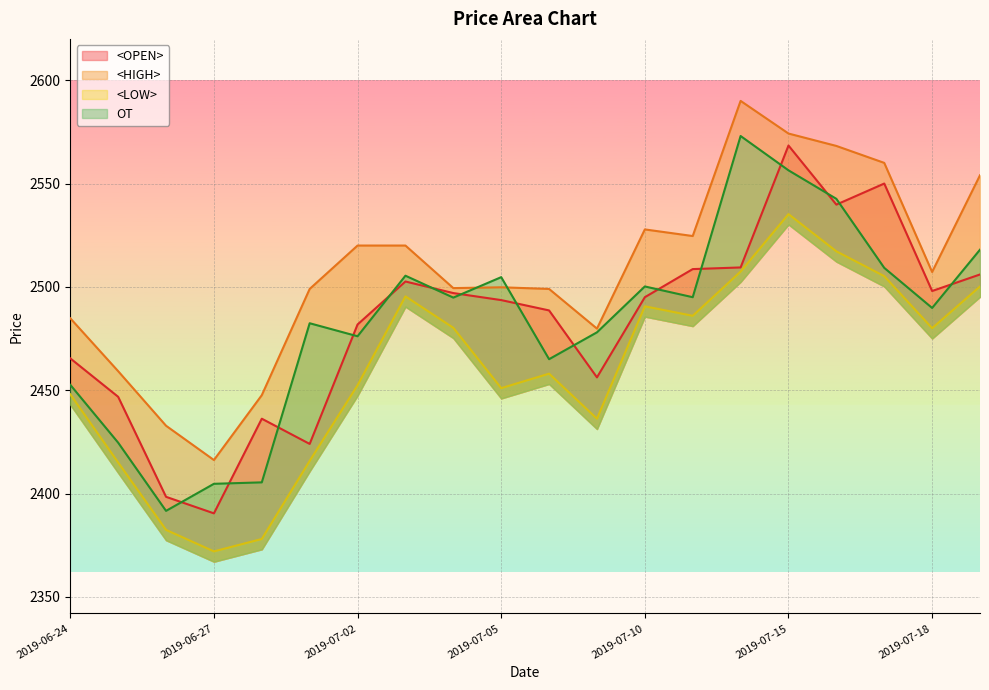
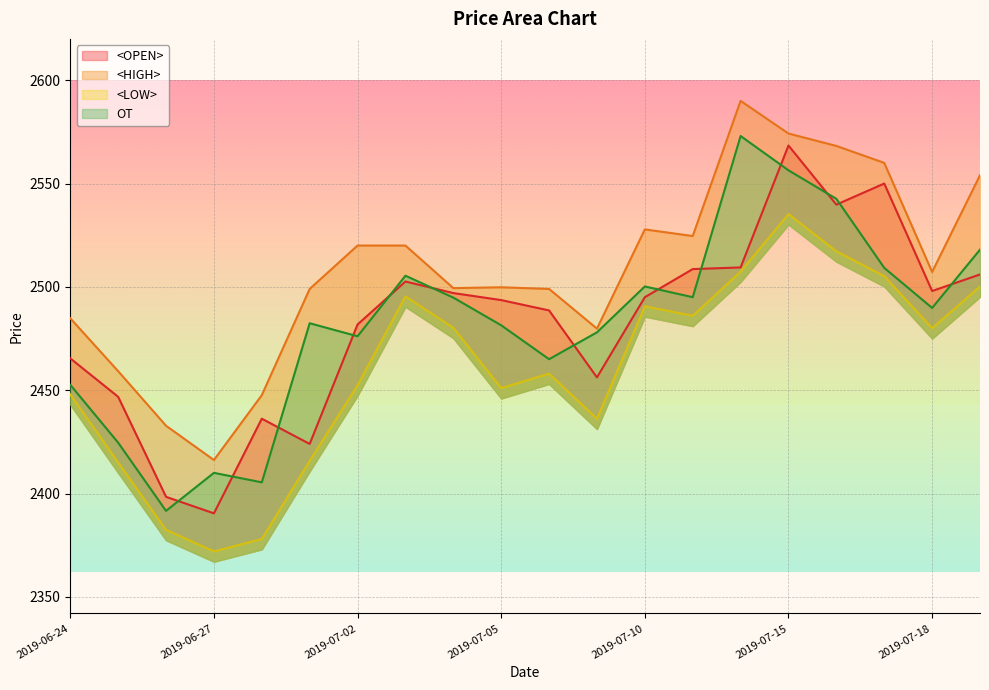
  {
    "OT": {
      "2019-06-24": 2453,
-     "2019-06-27": 2405,
+     "2019-06-27": 2410,
      "2019-07-02": 2476,
-     "2019-07-05": 2505,
+     "2019-07-05": 2481,
      "2019-07-10": 2500,
      "2019-07-15": 2556,
      "2019-07-18": 2490
    }
  }
